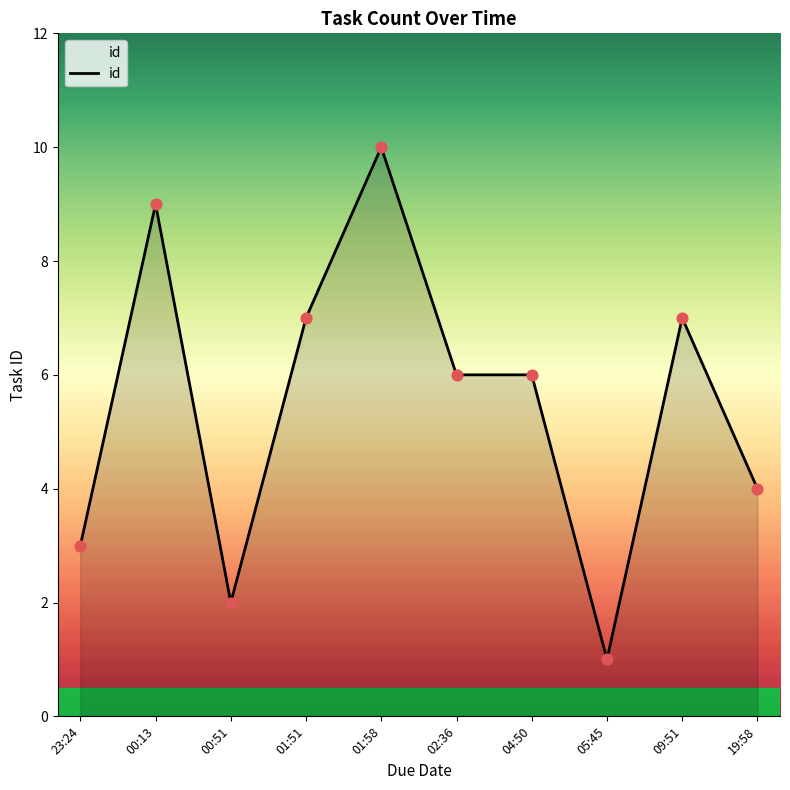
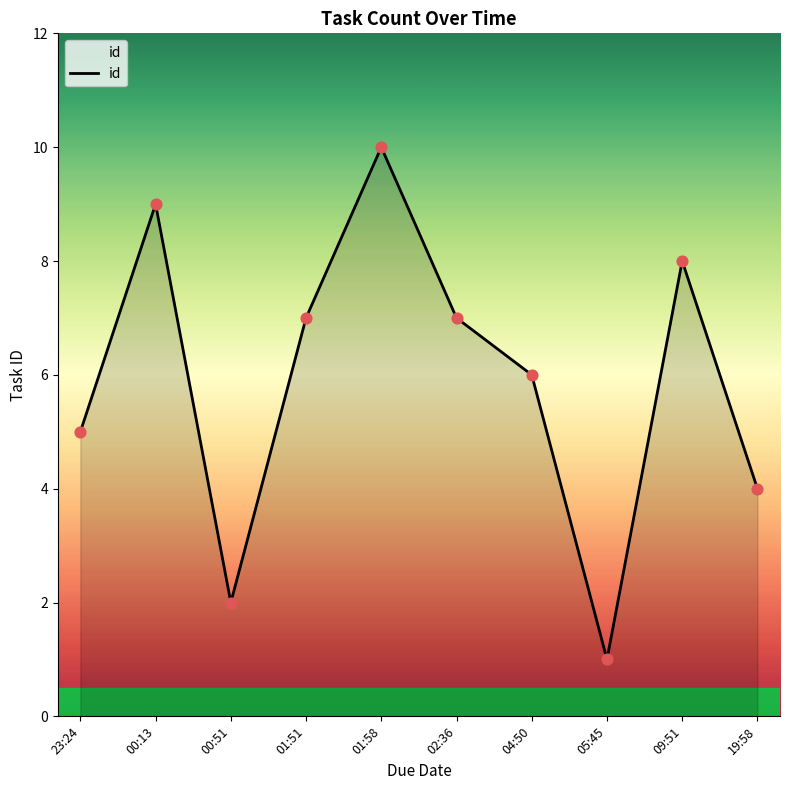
  {
-   "23:24": 3,
+   "23:24": 5,
    "00:13": 9,
    "00:51": 2,
    "01:51": 7,
    "01:58": 10,
-   "02:36": 6,
+   "02:36": 7,
    "04:50": 6,
    "05:45": 1,
-   "09:51": 7,
+   "09:51": 8,
    "19:58": 4
  }
